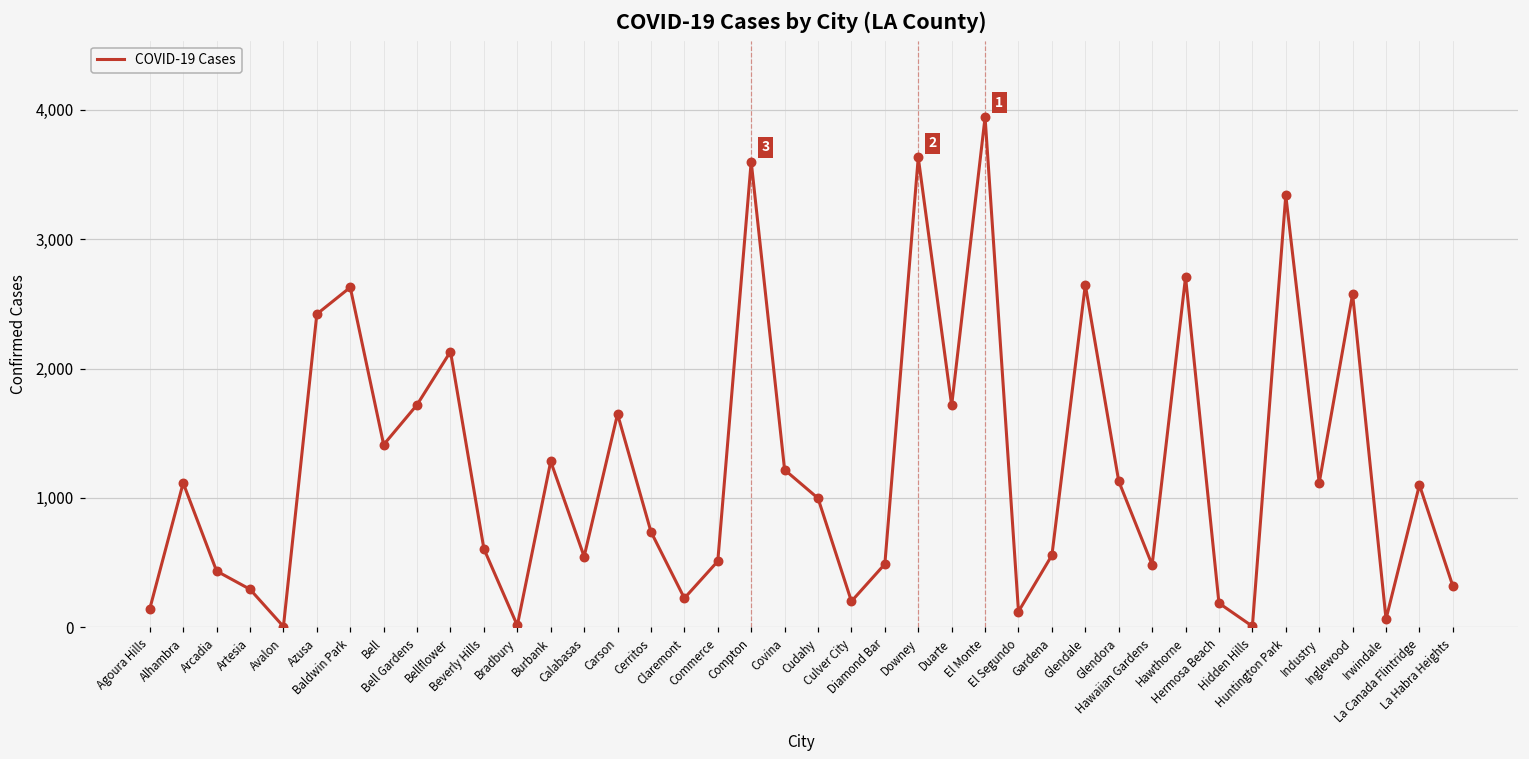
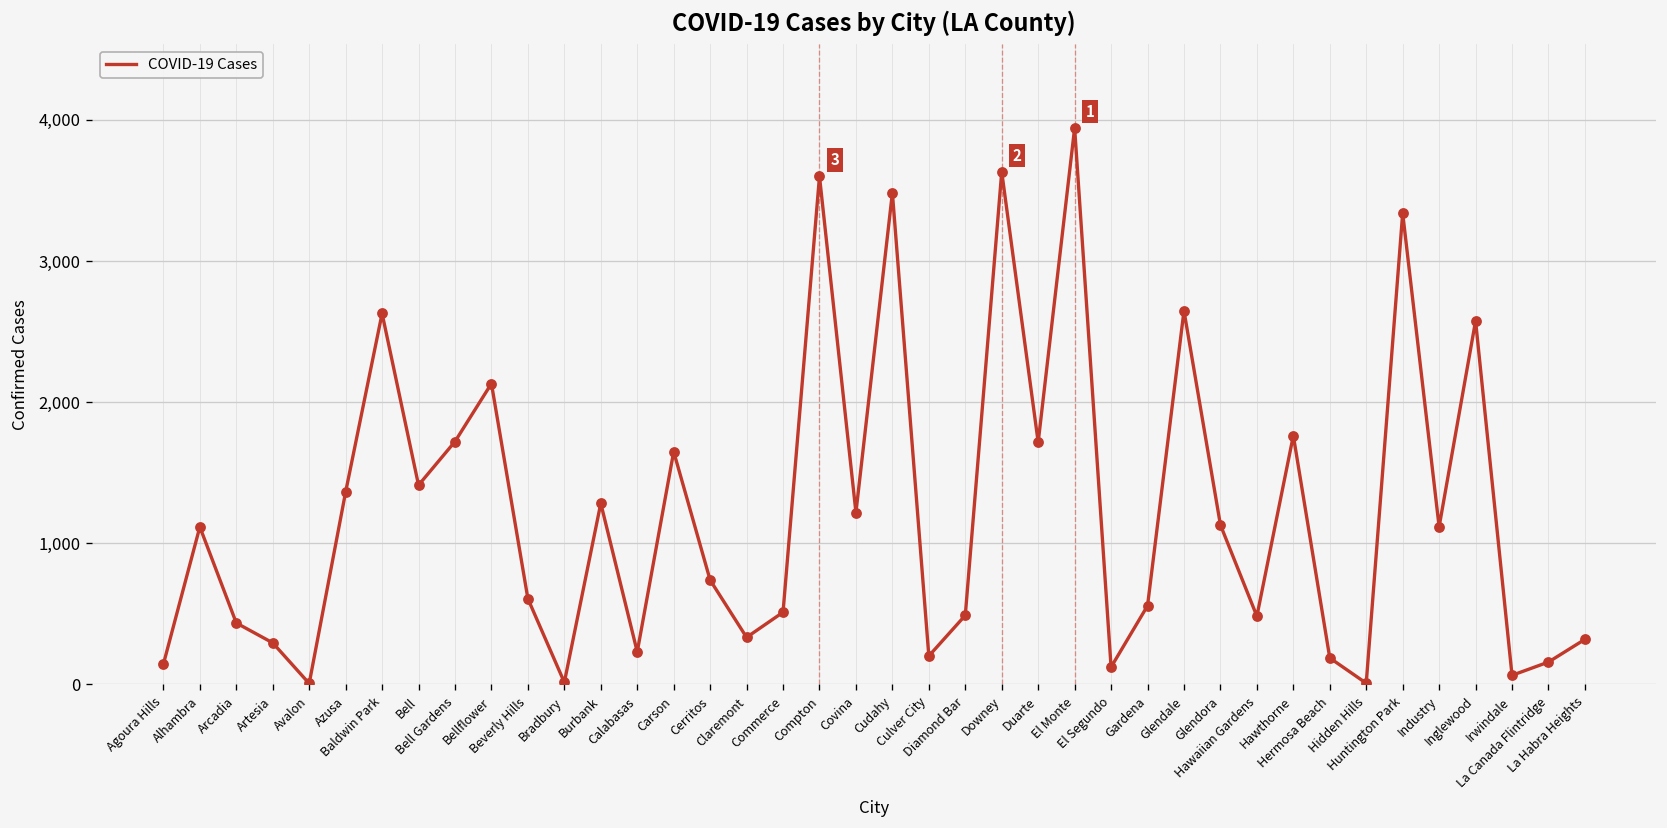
  {
    "Agoura Hills": "140",
    "Alhambra": "1,120",
    "Arcadia": "430",
    "Artesia": "290",
    "Avalon": "10",
-   "Azusa": "2,420",
+   "Azusa": "1,360",
    "Baldwin Park": "2,630",
    "Bell": "1,410",
    "Bell Gardens": "1,720",
    "Bellflower": "2,130",
    "Beverly Hills": "610",
    "Bradbury": "10",
    "Burbank": "1,280",
-   "Calabasas": "550",
+   "Calabasas": "230",
    "Carson": "1,650",
    "Cerritos": "740",
-   "Claremont": "220",
+   "Claremont": "330",
    "Commerce": "510",
    "Covina": "1,220",
-   "Cudahy": "1,000",
+   "Cudahy": "3,480",
    "Culver City": "200",
    "Diamond Bar": "490",
    "Duarte": "1,720",
    "El Segundo": "120",
    "Gardena": "560",
    "Glendale": "2,650",
    "Glendora": "1,130",
    "Hawaiian Gardens": "480",
-   "Hawthorne": "2,710",
+   "Hawthorne": "1,760",
    "Hermosa Beach": "190",
    "Hidden Hills": "10",
    "Huntington Park": "3,340",
    "Industry": "1,120",
    "Inglewood": "2,580",
    "Irwindale": "60",
-   "La Canada Flintridge": "1,100",
+   "La Canada Flintridge": "160",
    "La Habra Heights": "320"
  }
